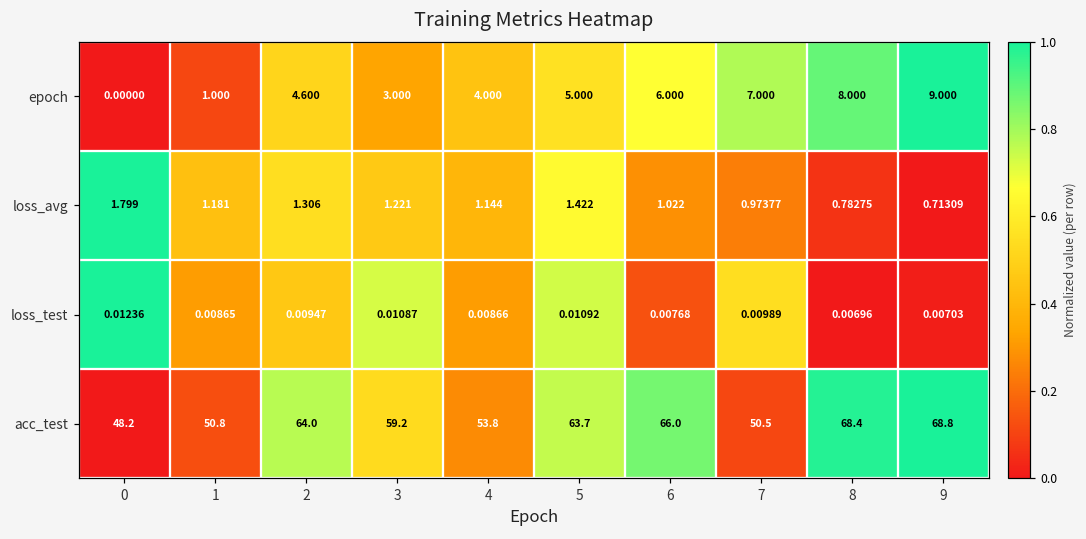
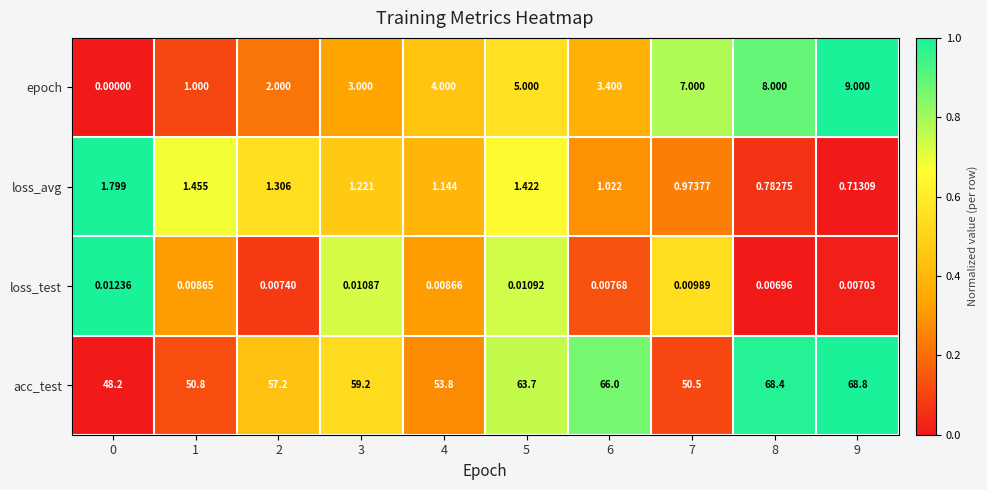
  {
    "epoch": {
      "0": 0.00000,
      "1": 1.000,
-     "2": 4.600,
+     "2": 2.000,
      "3": 3.000,
      "4": 4.000,
      "5": 5.000,
-     "6": 6.000,
+     "6": 3.400,
      "7": 7.000,
      "8": 8.000,
      "9": 9.000
    },
    "loss_avg": {
      "0": 1.799,
-     "1": 1.181,
+     "1": 1.455,
      "2": 1.306,
      "3": 1.221,
      "4": 1.144,
      "5": 1.422,
      "6": 1.022,
      "7": 0.97377,
      "8": 0.78275,
      "9": 0.71309
    },
    "loss_test": {
      "0": 0.01236,
      "1": 0.00865,
-     "2": 0.00947,
+     "2": 0.00740,
      "3": 0.01087,
      "4": 0.00866,
      "5": 0.01092,
      "6": 0.00768,
      "7": 0.00989,
      "8": 0.00696,
      "9": 0.00703
    },
    "acc_test": {
      "0": 48.2,
      "1": 50.8,
-     "2": 64.0,
+     "2": 57.2,
      "3": 59.2,
      "4": 53.8,
      "5": 63.7,
      "6": 66.0,
      "7": 50.5,
      "8": 68.4,
      "9": 68.8
    }
  }
